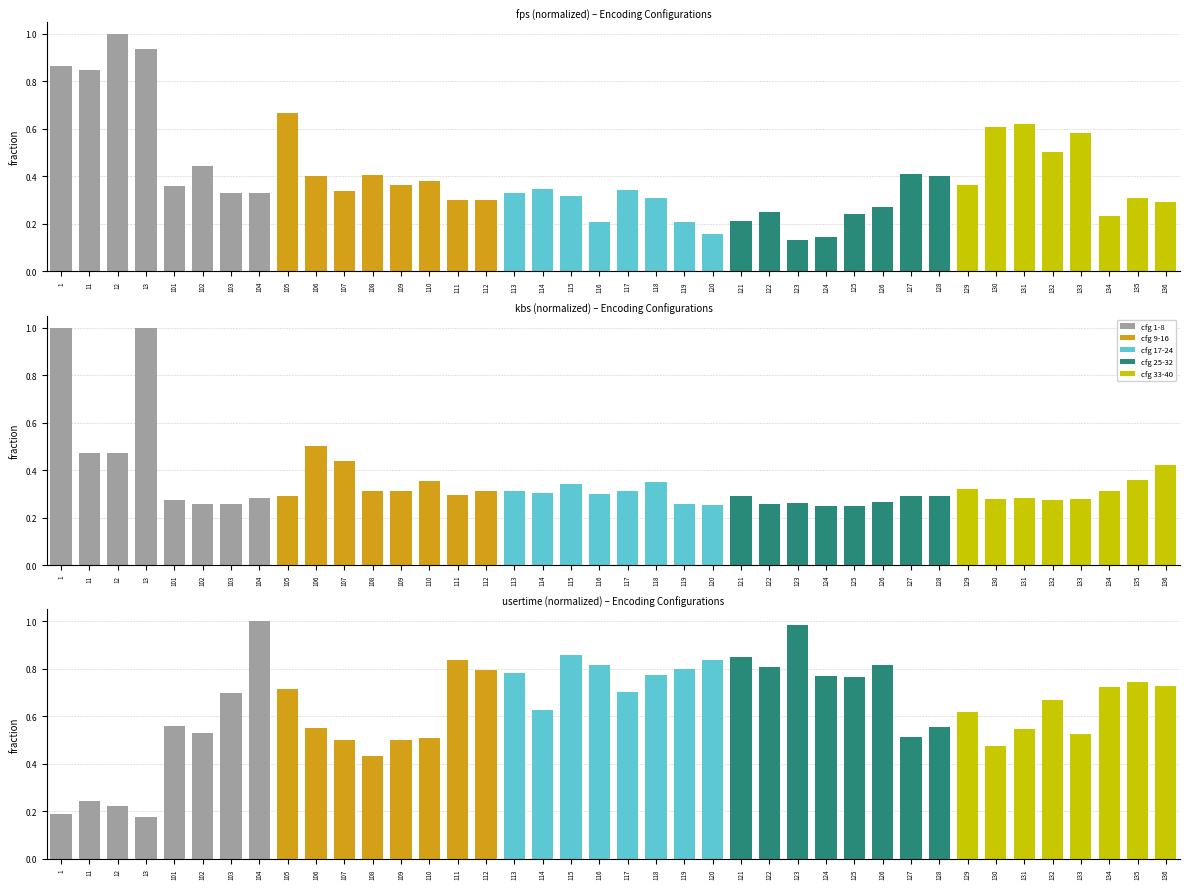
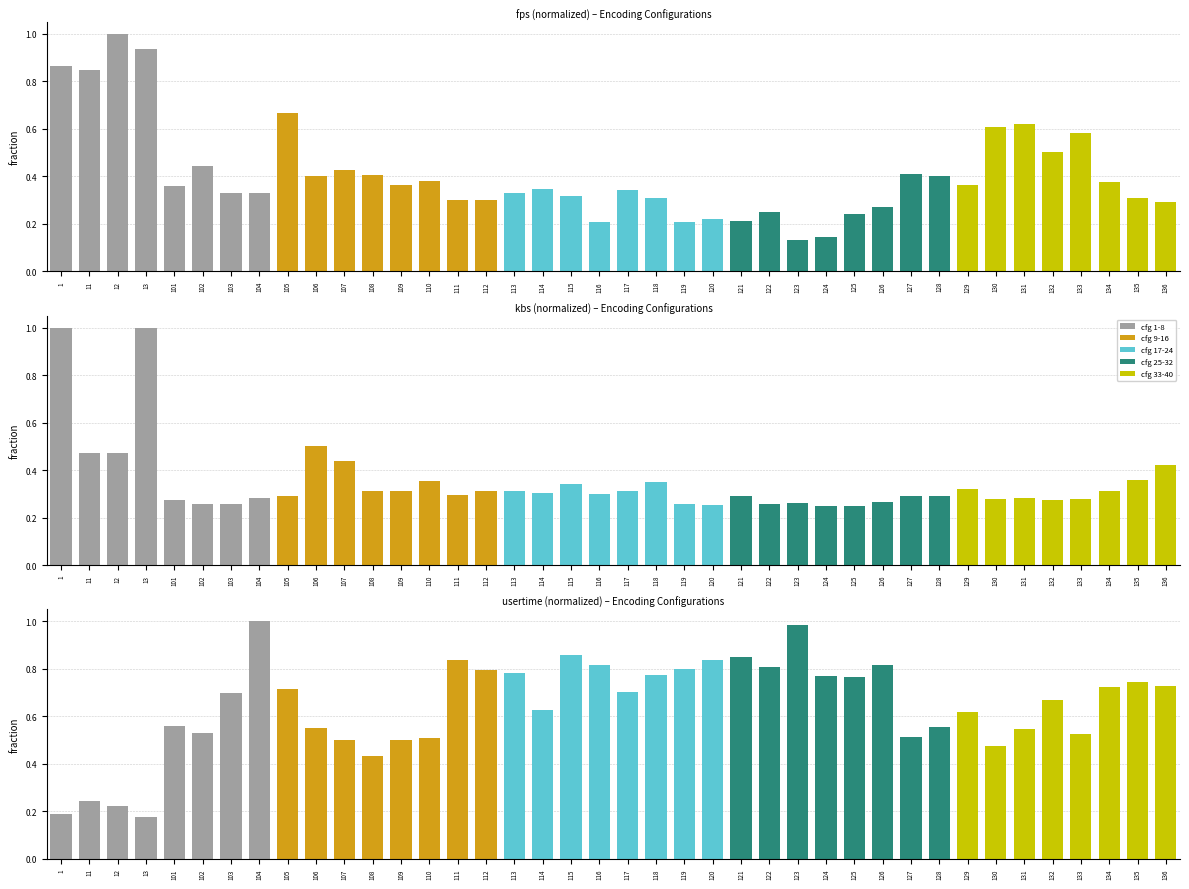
  {
    "fps (normalized) – Encoding Configurations": {
      "1": 0.87,
      "11": 0.85,
      "12": 1.00,
      "13": 0.94,
      "101": 0.36,
      "102": 0.44,
      "103": 0.33,
      "104": 0.33,
      "105": 0.67,
      "106": 0.40,
-     "107": 0.34,
+     "107": 0.43,
      "108": 0.41,
      "109": 0.36,
      "110": 0.38,
      "111": 0.30,
      "112": 0.30,
      "113": 0.33,
      "114": 0.35,
      "115": 0.32,
      "116": 0.21,
      "117": 0.34,
      "118": 0.31,
      "119": 0.21,
-     "120": 0.16,
+     "120": 0.22,
      "121": 0.21,
      "122": 0.25,
      "123": 0.13,
      "124": 0.15,
      "125": 0.24,
      "126": 0.27,
      "127": 0.41,
      "128": 0.40,
      "129": 0.37,
      "130": 0.61,
      "131": 0.62,
      "132": 0.50,
      "133": 0.58,
-     "134": 0.24,
+     "134": 0.38,
      "135": 0.31,
      "136": 0.29
    },
    "kbs (normalized) – Encoding Configurations": {
      "1": 1.00,
      "11": 0.47,
      "12": 0.47,
      "13": 1.00,
      "101": 0.27,
      "102": 0.26,
      "103": 0.26,
      "104": 0.28,
      "105": 0.29,
      "106": 0.50,
      "107": 0.44,
      "108": 0.31,
      "109": 0.31,
      "110": 0.36,
      "111": 0.29,
      "112": 0.31,
      "113": 0.31,
      "114": 0.31,
      "115": 0.34,
      "116": 0.30,
      "117": 0.31,
      "118": 0.35,
      "119": 0.26,
      "120": 0.25,
      "121": 0.29,
      "122": 0.26,
      "123": 0.26,
      "124": 0.25,
      "125": 0.25,
      "126": 0.26,
      "127": 0.29,
      "128": 0.29,
      "129": 0.32,
      "130": 0.28,
      "131": 0.28,
      "132": 0.27,
      "133": 0.28,
      "134": 0.31,
      "135": 0.36,
      "136": 0.42
    },
    "usertime (normalized) – Encoding Configurations": {
      "1": 0.19,
      "11": 0.24,
      "12": 0.22,
      "13": 0.18,
      "101": 0.56,
      "102": 0.53,
      "103": 0.70,
      "104": 1.00,
      "105": 0.71,
      "106": 0.55,
      "107": 0.50,
      "108": 0.43,
      "109": 0.50,
      "110": 0.51,
      "111": 0.84,
      "112": 0.80,
      "113": 0.78,
      "114": 0.63,
      "115": 0.86,
      "116": 0.82,
      "117": 0.70,
      "118": 0.77,
      "119": 0.80,
      "120": 0.84,
      "121": 0.85,
      "122": 0.81,
      "123": 0.98,
      "124": 0.77,
      "125": 0.77,
      "126": 0.81,
      "127": 0.51,
      "128": 0.56,
      "129": 0.62,
      "130": 0.48,
      "131": 0.55,
      "132": 0.67,
      "133": 0.52,
      "134": 0.72,
      "135": 0.74,
      "136": 0.73
    }
  }
